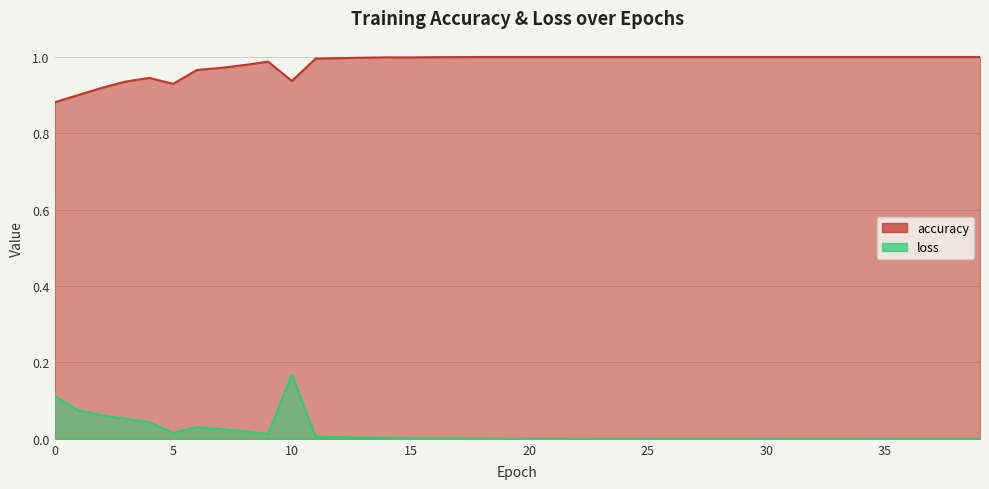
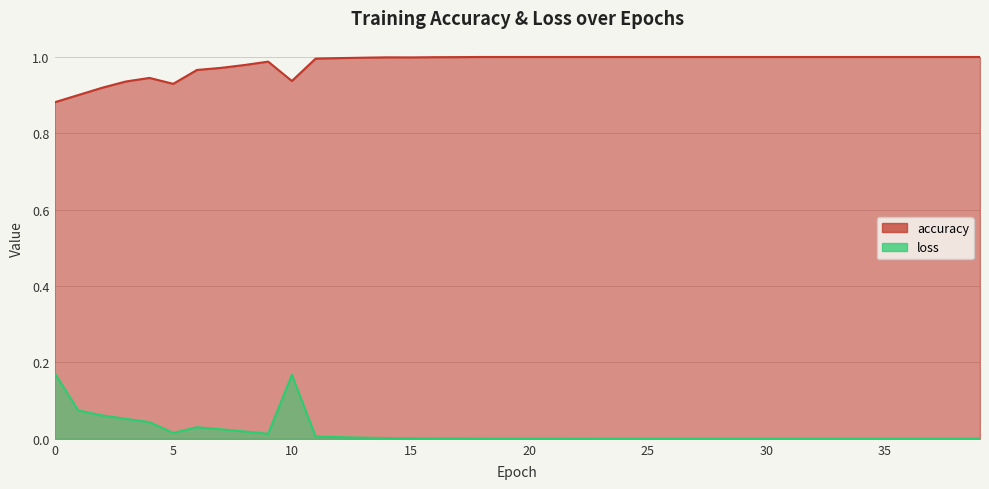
  {
    "accuracy": {
      "0": 0.88,
      "5": 0.93,
      "10": 0.94,
      "15": 1.00,
      "20": 1.00,
      "25": 1.00,
      "30": 1.00,
      "35": 1.00
    },
    "loss": {
-     "0": 0.11,
+     "0": 0.17,
      "5": 0.02,
      "10": 0.17,
      "15": 0.00,
      "20": 0.00,
      "25": 0.00,
      "30": 0.00,
      "35": 0.00
    }
  }
